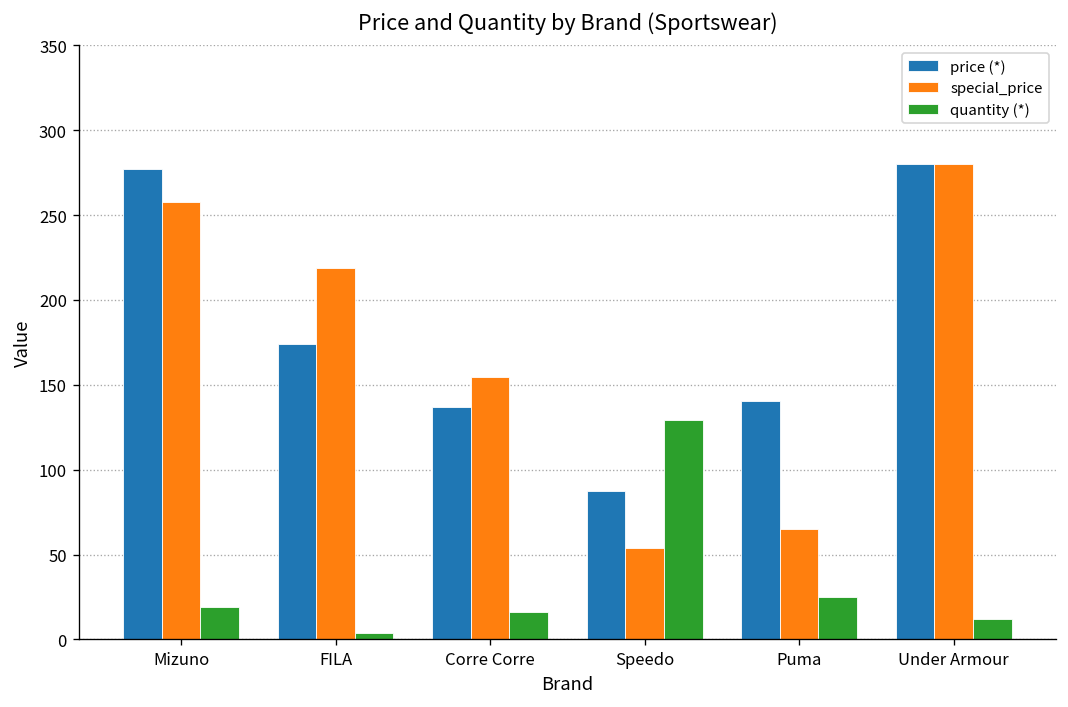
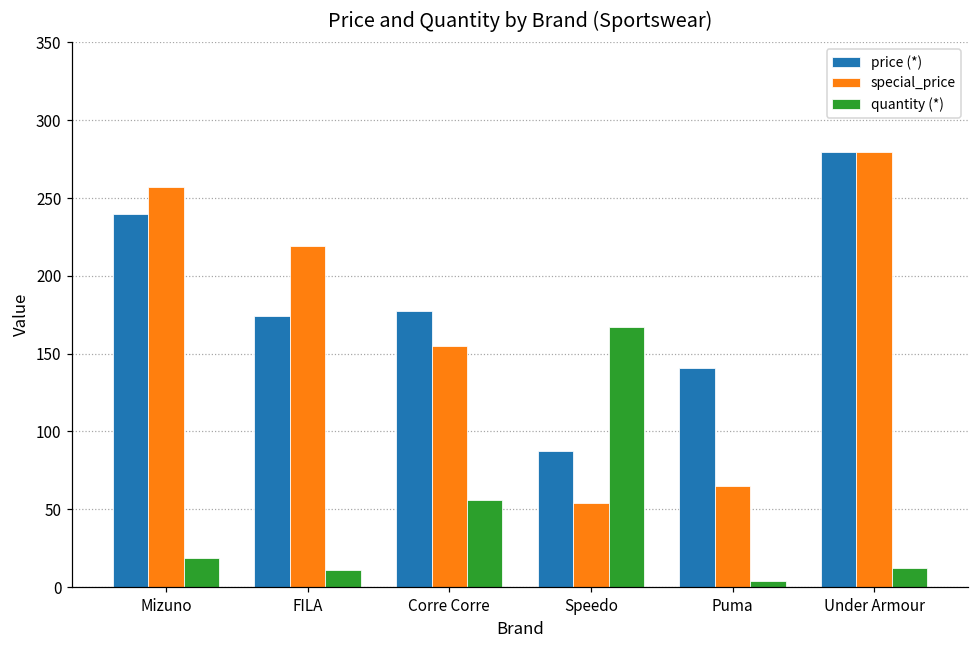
  {
    "price (*)": {
-     "Mizuno": 277,
+     "Mizuno": 240,
      "FILA": 174,
-     "Corre Corre": 137,
+     "Corre Corre": 177,
      "Speedo": 87,
      "Puma": 141,
      "Under Armour": 280
    },
    "special_price": {
      "Mizuno": 257,
      "FILA": 219,
      "Corre Corre": 155,
      "Speedo": 54,
      "Puma": 65,
      "Under Armour": 280
    },
    "quantity (*)": {
      "Mizuno": 19,
-     "FILA": 4,
-     "Corre Corre": 16,
-     "Speedo": 129,
-     "Puma": 25,
+     "FILA": 11,
+     "Corre Corre": 56,
+     "Speedo": 167,
+     "Puma": 4,
      "Under Armour": 12
    }
  }
